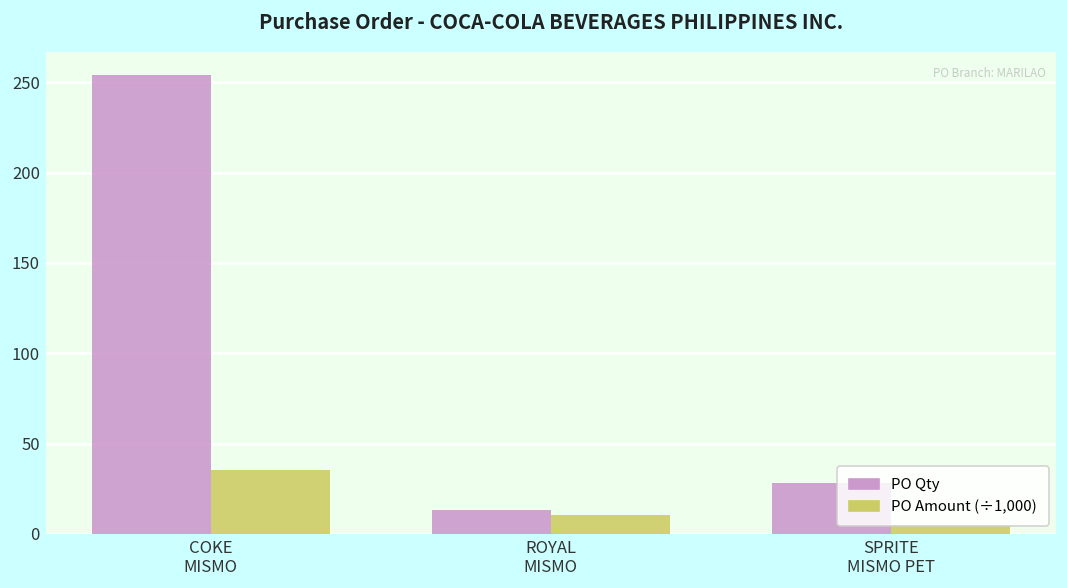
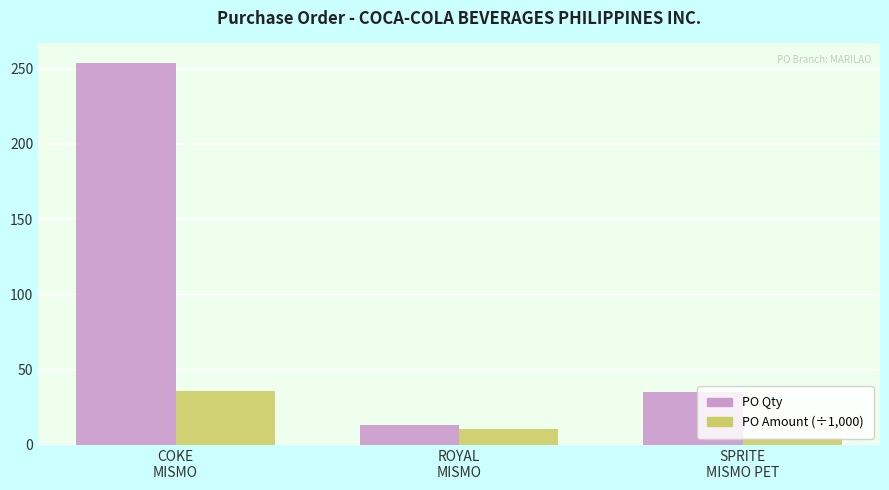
  {
    "PO Qty": {
      "COKE MISMO": 254,
      "ROYAL MISMO": 13,
-     "SPRITE MISMO PET": 28
+     "SPRITE MISMO PET": 35
    }
  }
